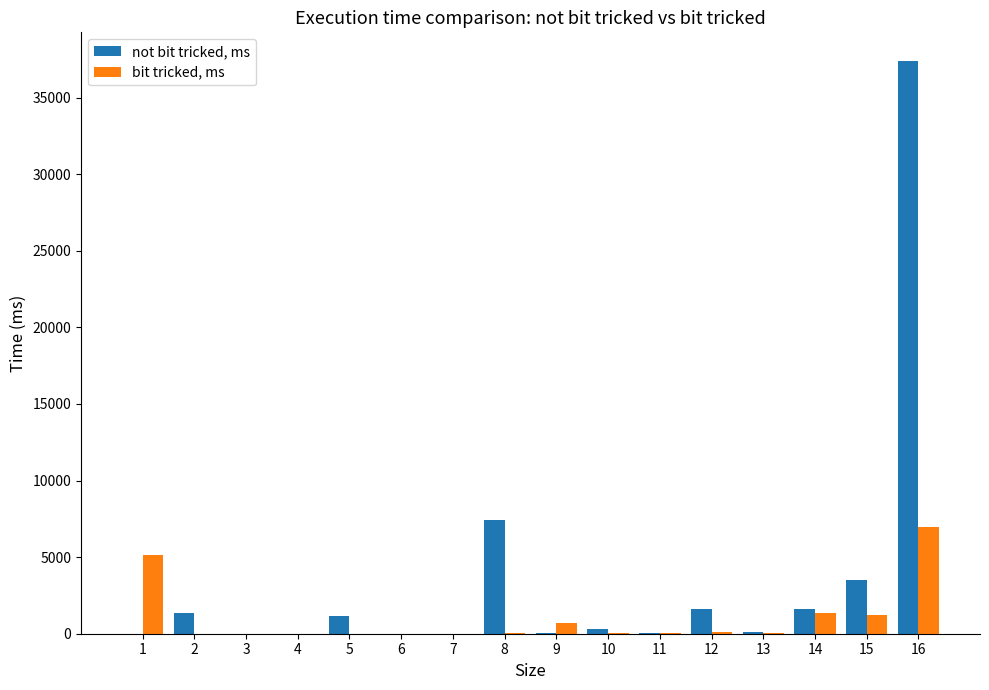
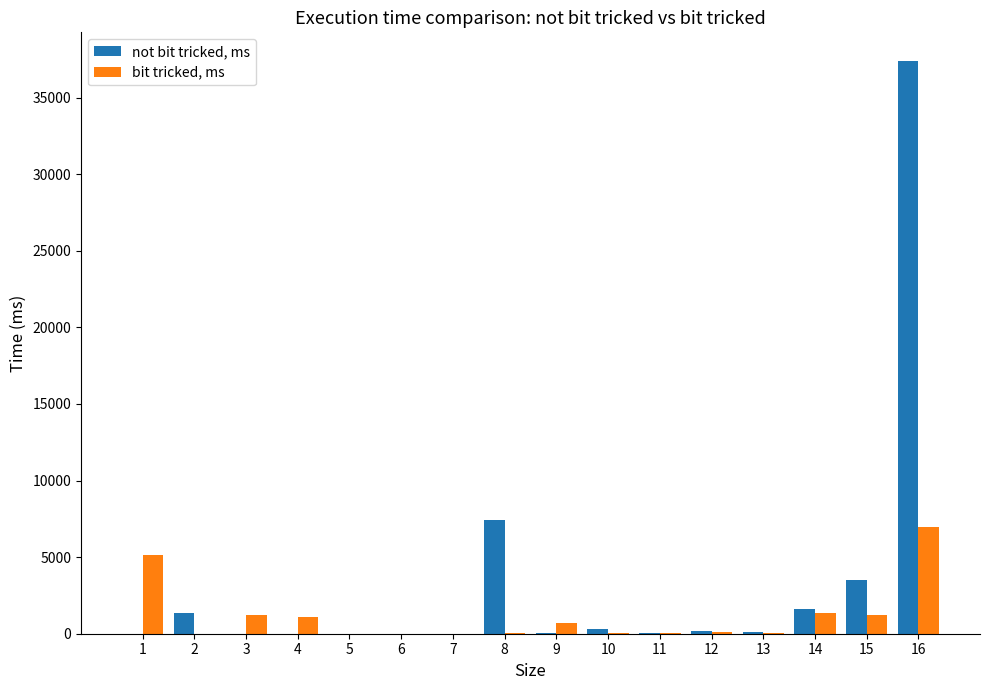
  {
    "not bit tricked, ms": {
      "2": 1400,
-     "5": 1200,
+     "5": 0,
      "8": 7400,
      "10": 300,
-     "12": 1600,
+     "12": 200,
      "14": 1600,
      "15": 3500,
      "16": 37400
    },
    "bit tricked, ms": {
      "1": 5200,
-     "3": 0,
-     "4": 0,
+     "3": 1200,
+     "4": 1100,
      "9": 700,
      "14": 1300,
      "15": 1200,
      "16": 7000
    }
  }
